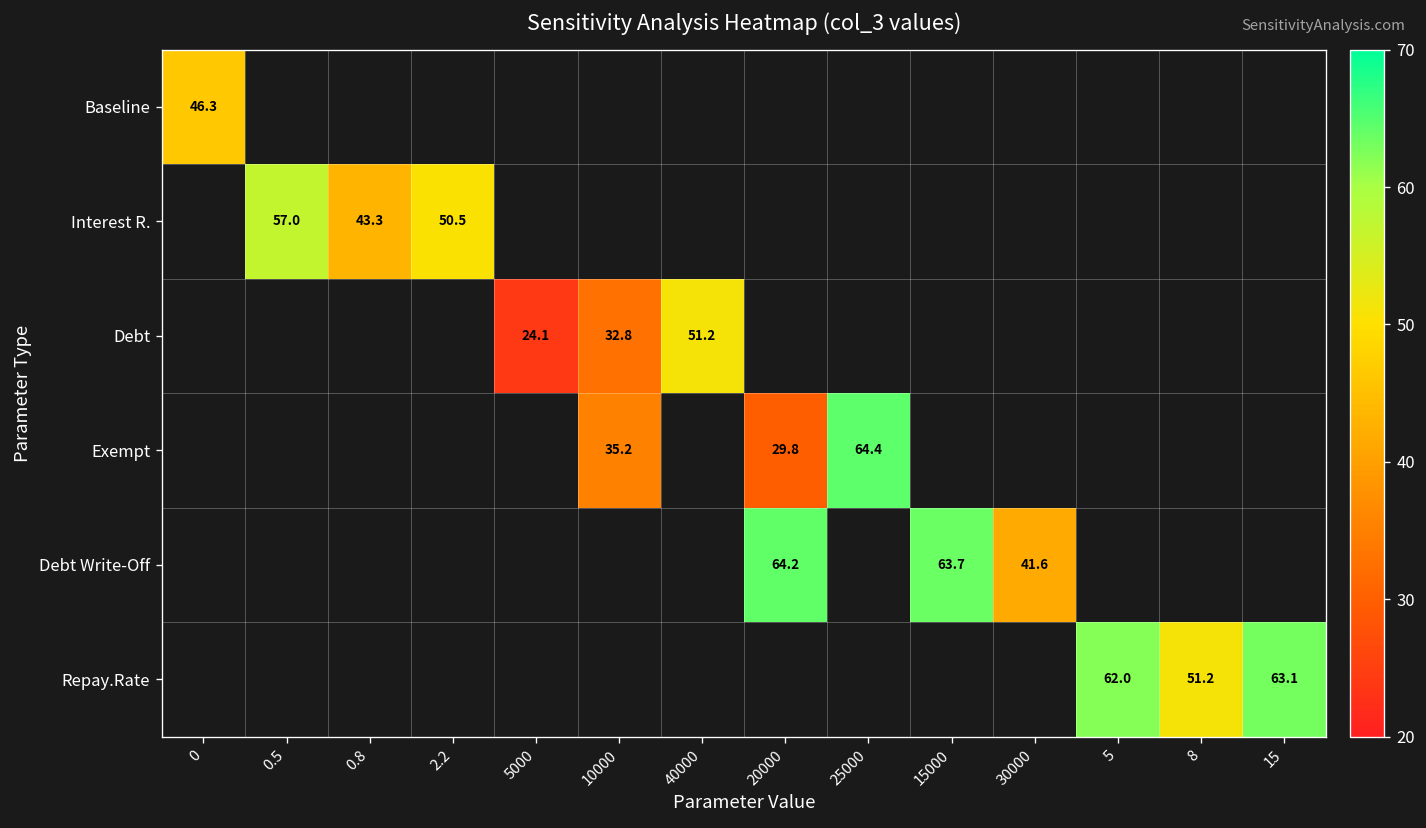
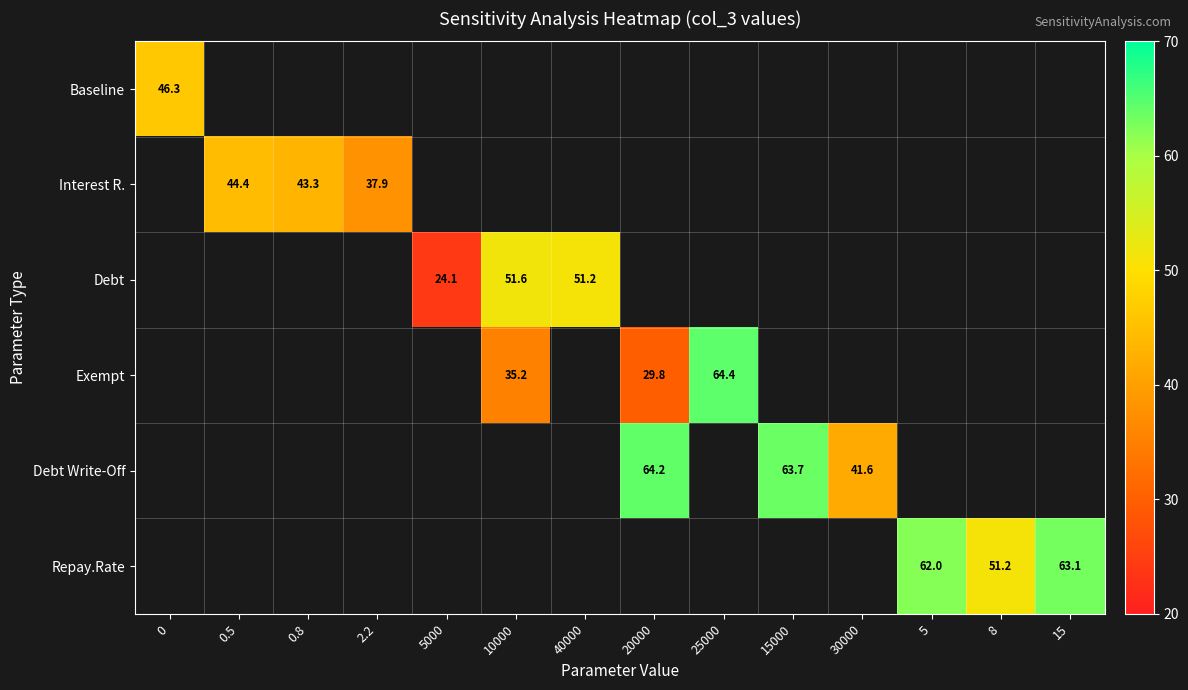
  {
    "Baseline": {
      "0": 46.3
    },
    "Interest R.": {
-     "0.5": 57.0,
+     "0.5": 44.4,
      "0.8": 43.3,
-     "2.2": 50.5
+     "2.2": 37.9
    },
    "Debt": {
      "5000": 24.1,
-     "10000": 32.8,
+     "10000": 51.6,
      "40000": 51.2
    },
    "Exempt": {
      "10000": 35.2,
      "20000": 29.8,
      "25000": 64.4
    },
    "Debt Write-Off": {
      "20000": 64.2,
      "15000": 63.7,
      "30000": 41.6
    },
    "Repay.Rate": {
      "5": 62.0,
      "8": 51.2,
      "15": 63.1
    }
  }
